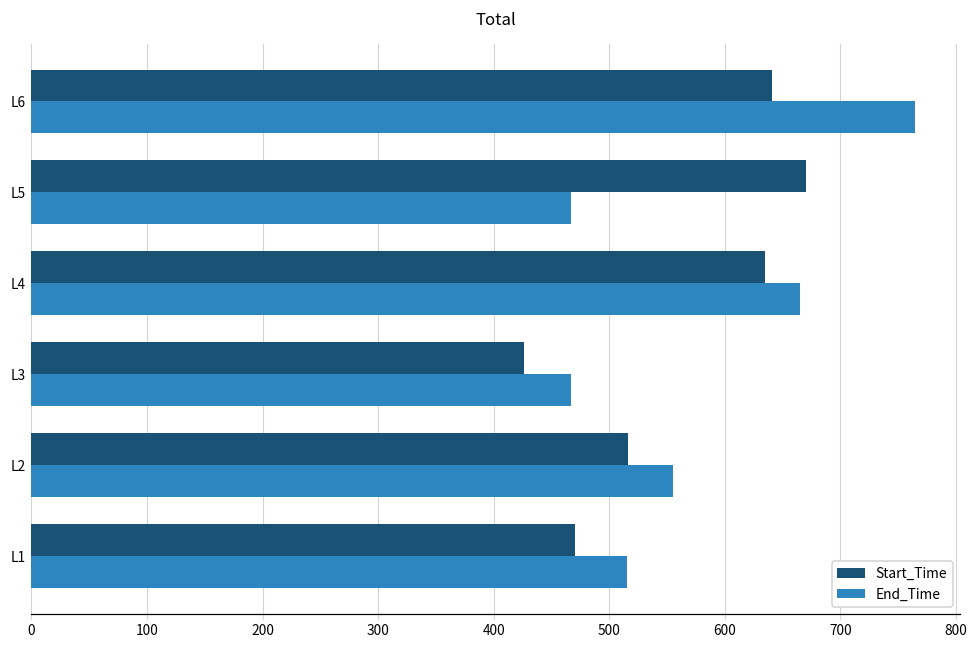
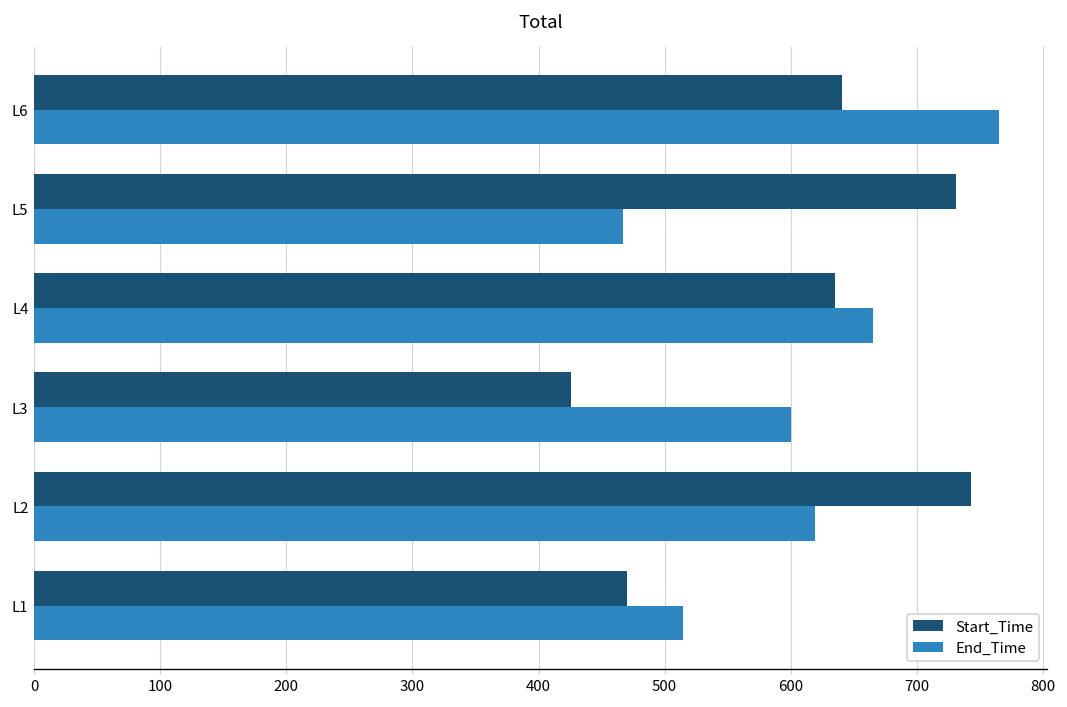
  {
    "Start_Time": {
      "L6": 641,
-     "L5": 670,
+     "L5": 731,
      "L4": 635,
      "L3": 426,
-     "L2": 516,
+     "L2": 743,
      "L1": 470
    },
    "End_Time": {
      "L6": 765,
      "L5": 467,
      "L4": 665,
-     "L3": 467,
-     "L2": 555,
+     "L3": 600,
+     "L2": 619,
      "L1": 515
    }
  }
